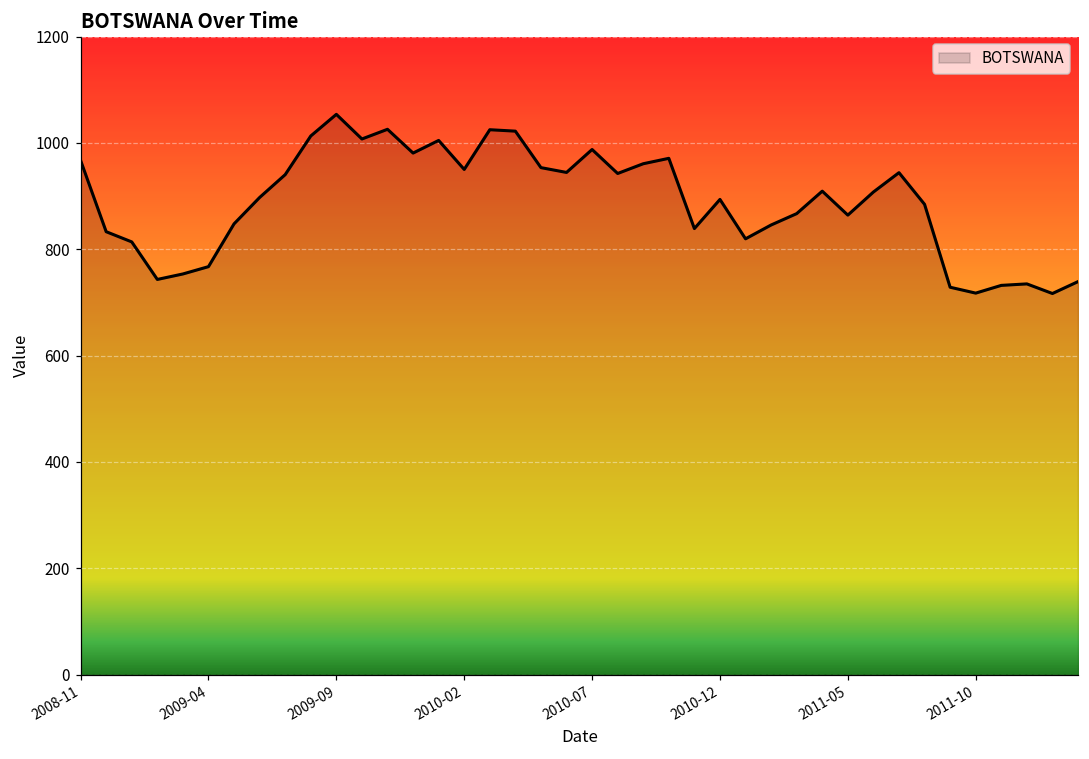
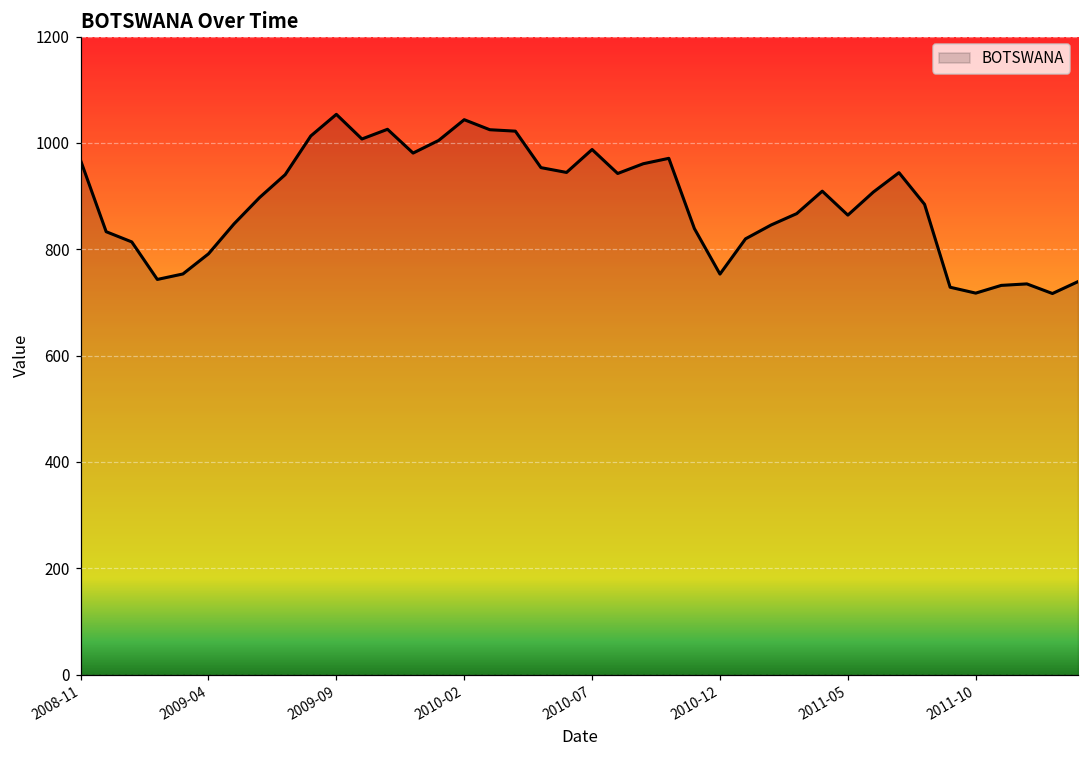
  {
    "2008-11": 970,
-   "2009-04": 770,
+   "2009-04": 790,
    "2009-09": 1050,
-   "2010-02": 950,
+   "2010-02": 1040,
    "2010-07": 990,
-   "2010-12": 890,
+   "2010-12": 750,
    "2011-05": 860,
    "2011-10": 720
  }
